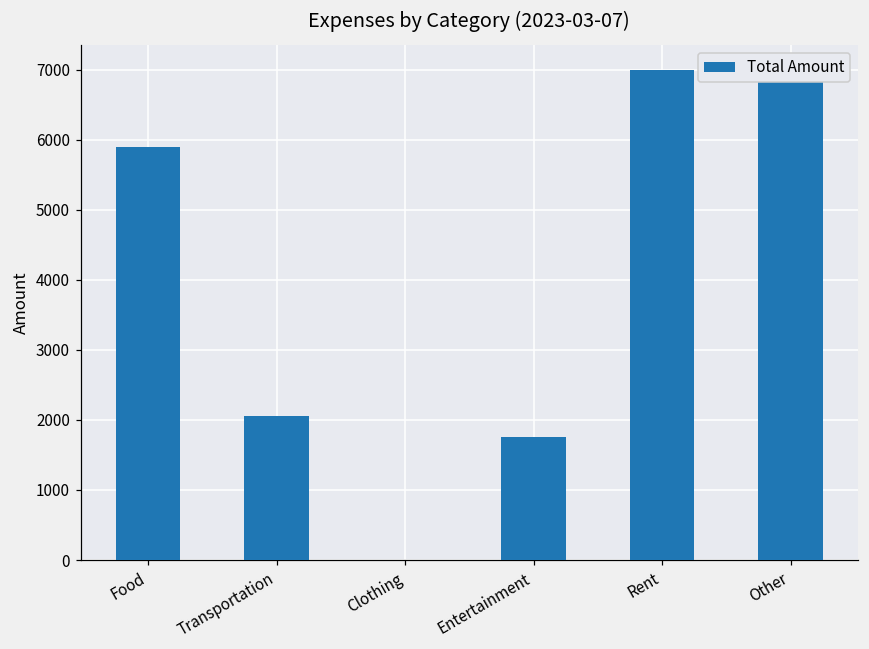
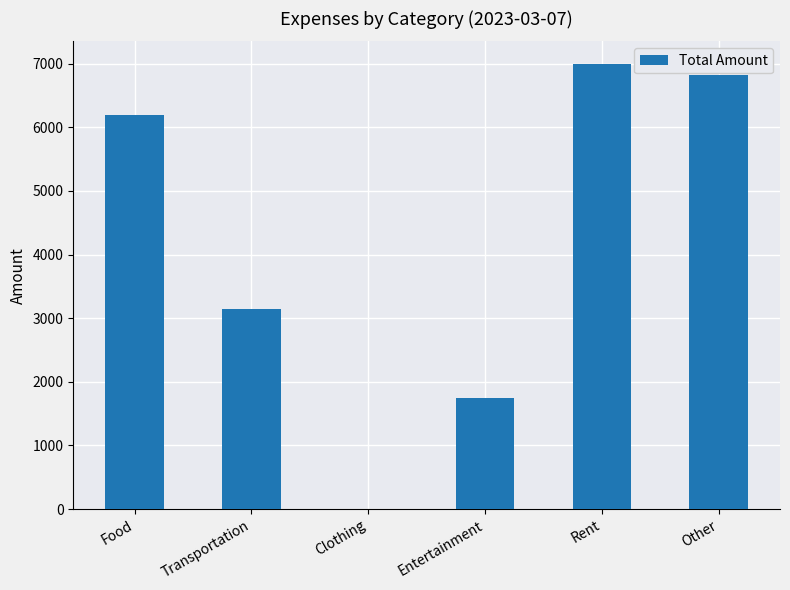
  {
-   "Food": 5900,
-   "Transportation": 2100,
+   "Food": 6200,
+   "Transportation": 3100,
    "Entertainment": 1800,
    "Rent": 7000,
    "Other": 6800
  }
